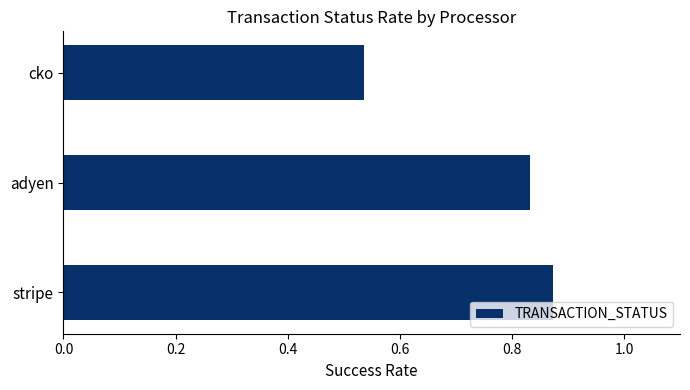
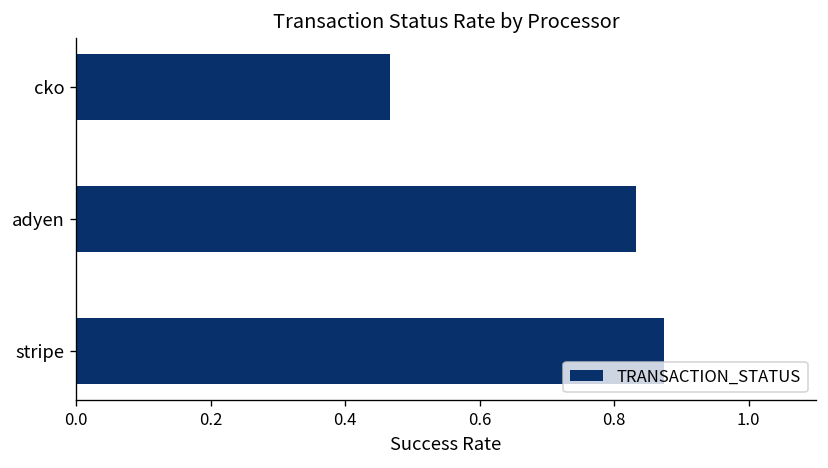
  {
-   "cko": 0.54,
+   "cko": 0.47,
    "adyen": 0.83,
    "stripe": 0.87
  }
